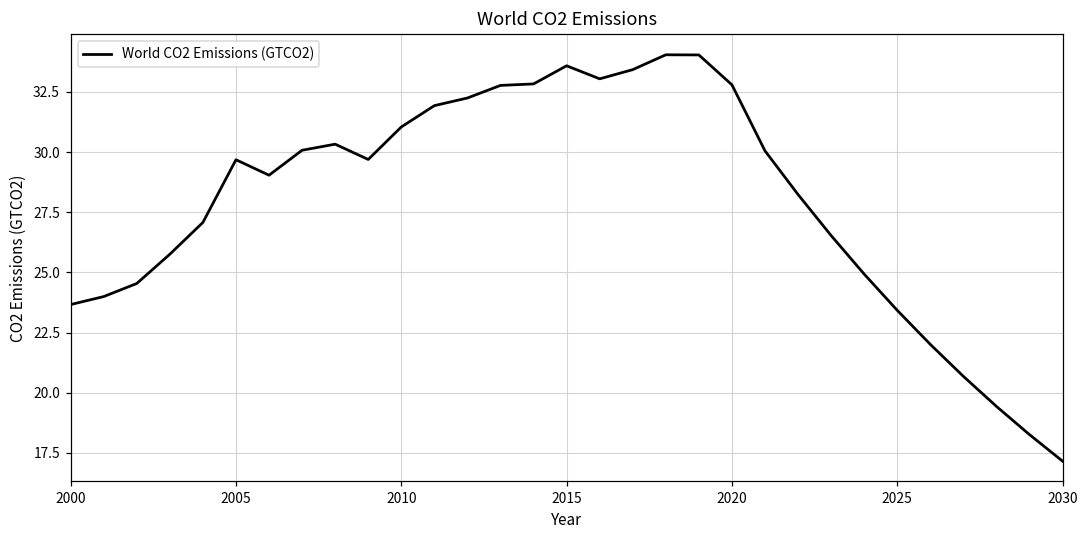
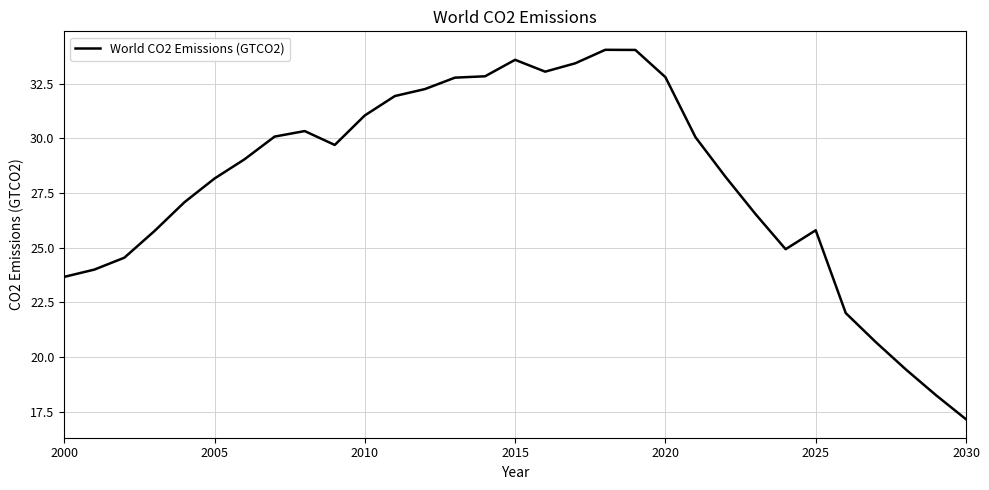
  {
    "2000": 23.7,
-   "2005": 29.7,
+   "2005": 28.2,
    "2010": 31.0,
    "2015": 33.6,
    "2020": 32.8,
-   "2025": 23.4,
+   "2025": 25.8,
    "2030": 17.2
  }
